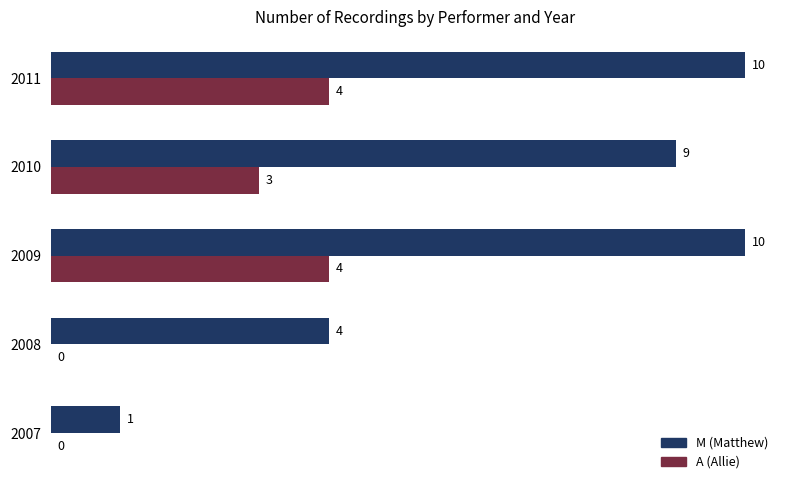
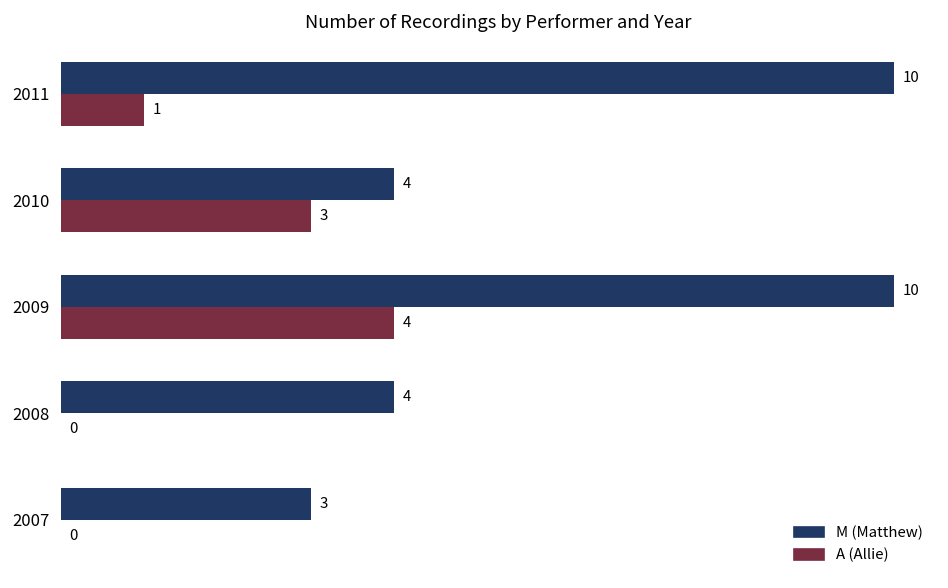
  {
    "M (Matthew)": {
      "2011": 10,
-     "2010": 9,
+     "2010": 4,
      "2009": 10,
      "2008": 4,
-     "2007": 1
+     "2007": 3
    },
    "A (Allie)": {
-     "2011": 4,
+     "2011": 1,
      "2010": 3,
      "2009": 4,
      "2008": 0,
      "2007": 0
    }
  }
